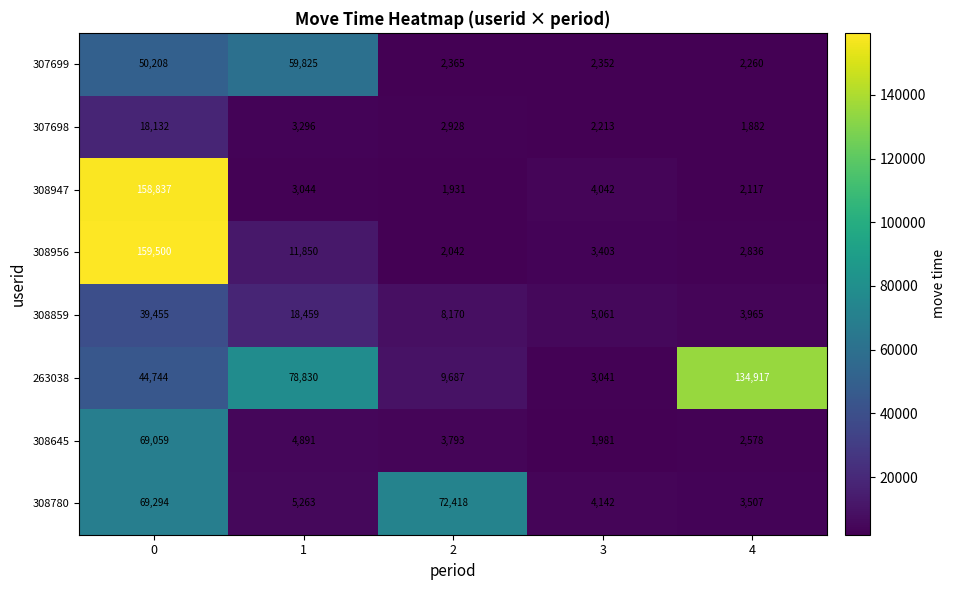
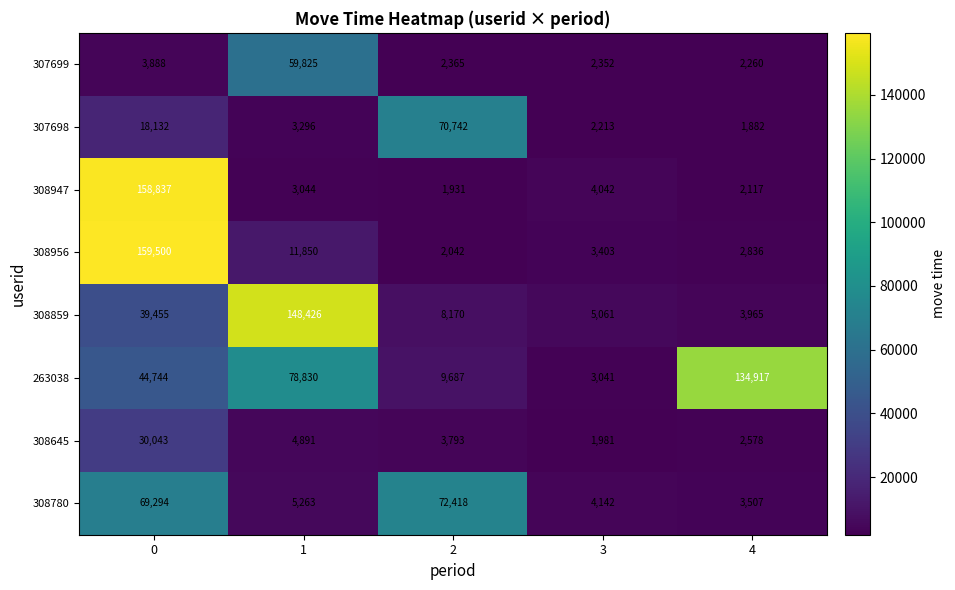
  {
    "307699": {
-     "0": "50,208",
+     "0": "3,888",
      "1": "59,825",
      "2": "2,365",
      "3": "2,352",
      "4": "2,260"
    },
    "307698": {
      "0": "18,132",
      "1": "3,296",
-     "2": "2,928",
+     "2": "70,742",
      "3": "2,213",
      "4": "1,882"
    },
    "308947": {
      "0": "158,837",
      "1": "3,044",
      "2": "1,931",
      "3": "4,042",
      "4": "2,117"
    },
    "308956": {
      "0": "159,500",
      "1": "11,850",
      "2": "2,042",
      "3": "3,403",
      "4": "2,836"
    },
    "308859": {
      "0": "39,455",
-     "1": "18,459",
+     "1": "148,426",
      "2": "8,170",
      "3": "5,061",
      "4": "3,965"
    },
    "263038": {
      "0": "44,744",
      "1": "78,830",
      "2": "9,687",
      "3": "3,041",
      "4": "134,917"
    },
    "308645": {
-     "0": "69,059",
+     "0": "30,043",
      "1": "4,891",
      "2": "3,793",
      "3": "1,981",
      "4": "2,578"
    },
    "308780": {
      "0": "69,294",
      "1": "5,263",
      "2": "72,418",
      "3": "4,142",
      "4": "3,507"
    }
  }
